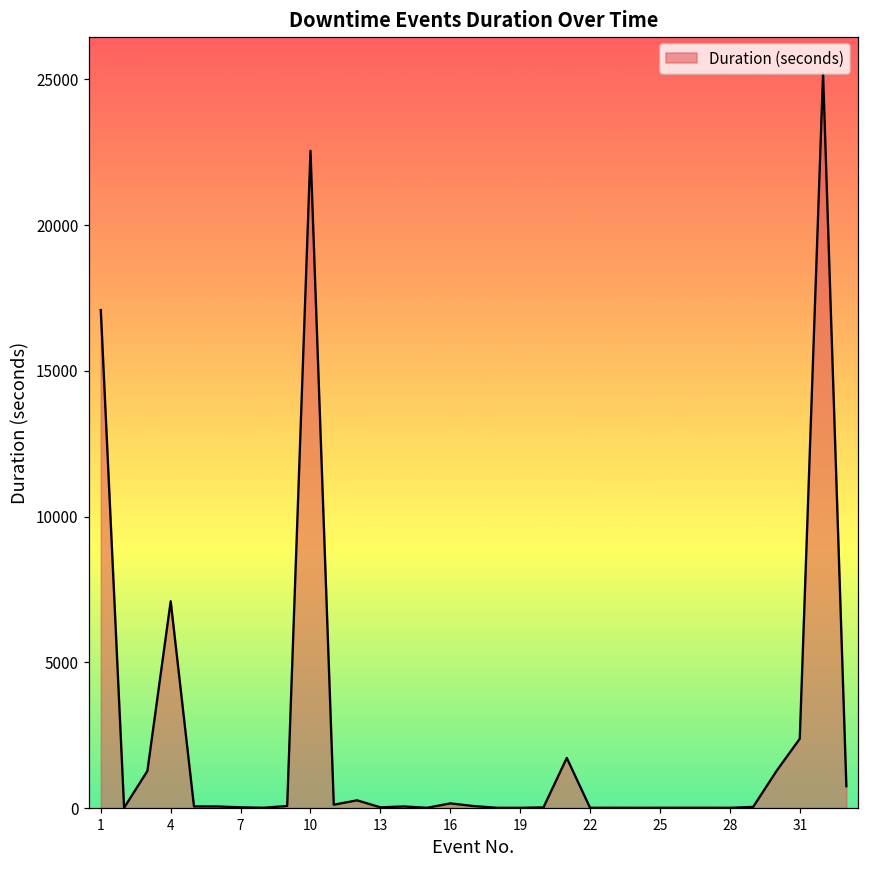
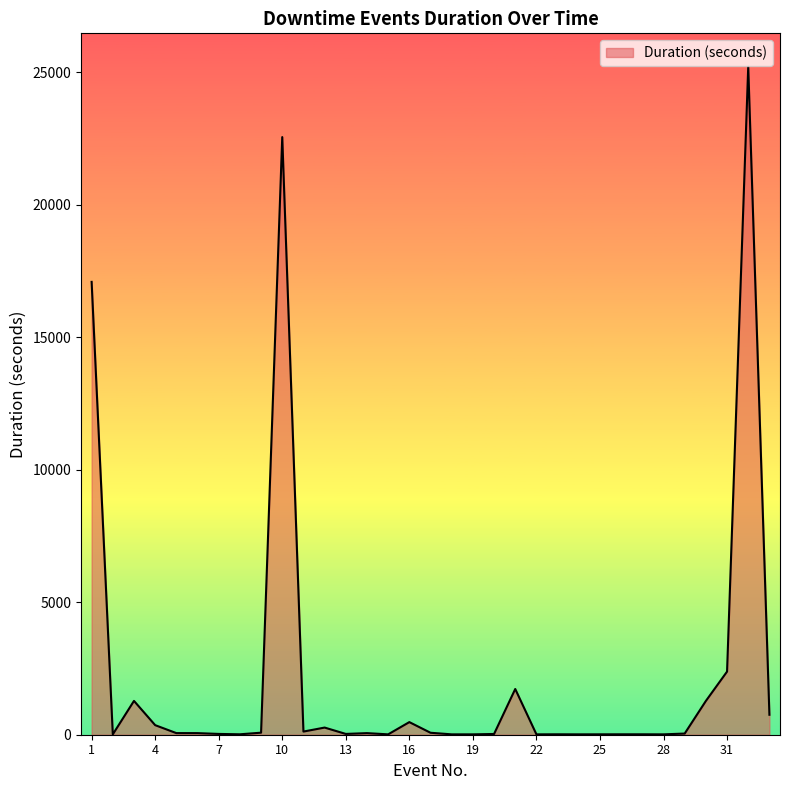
  {
    "1": 17100,
-   "4": 7100,
+   "4": 400,
    "7": 0,
    "10": 22500,
    "13": 0,
-   "16": 200,
+   "16": 500,
    "19": 0,
    "22": 0,
    "25": 0,
    "28": 0,
    "31": 2400
  }
